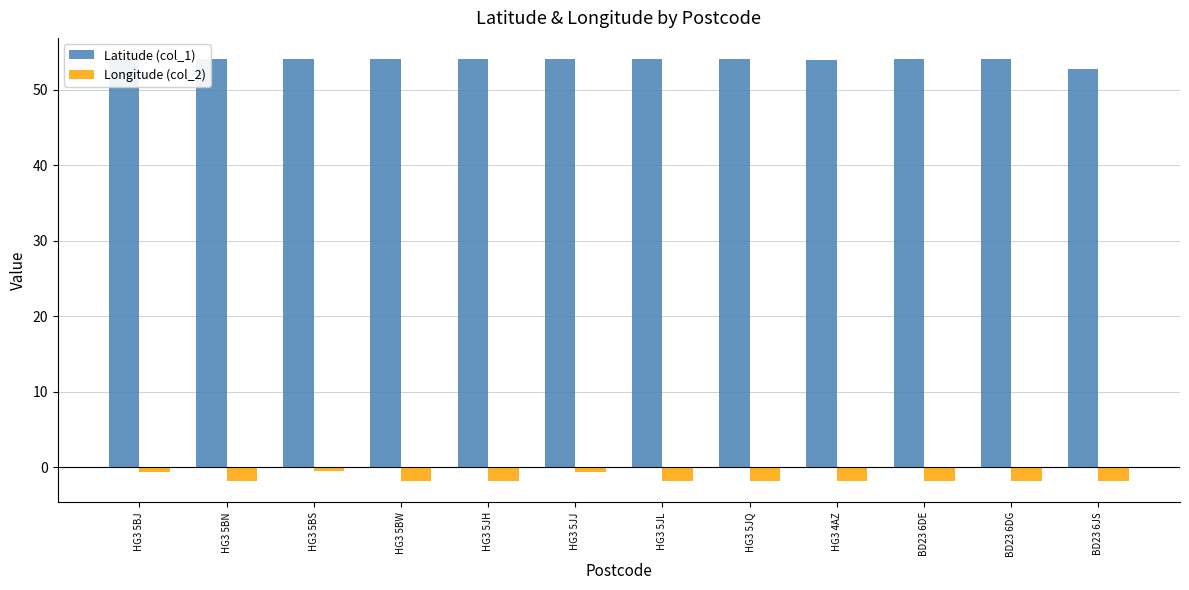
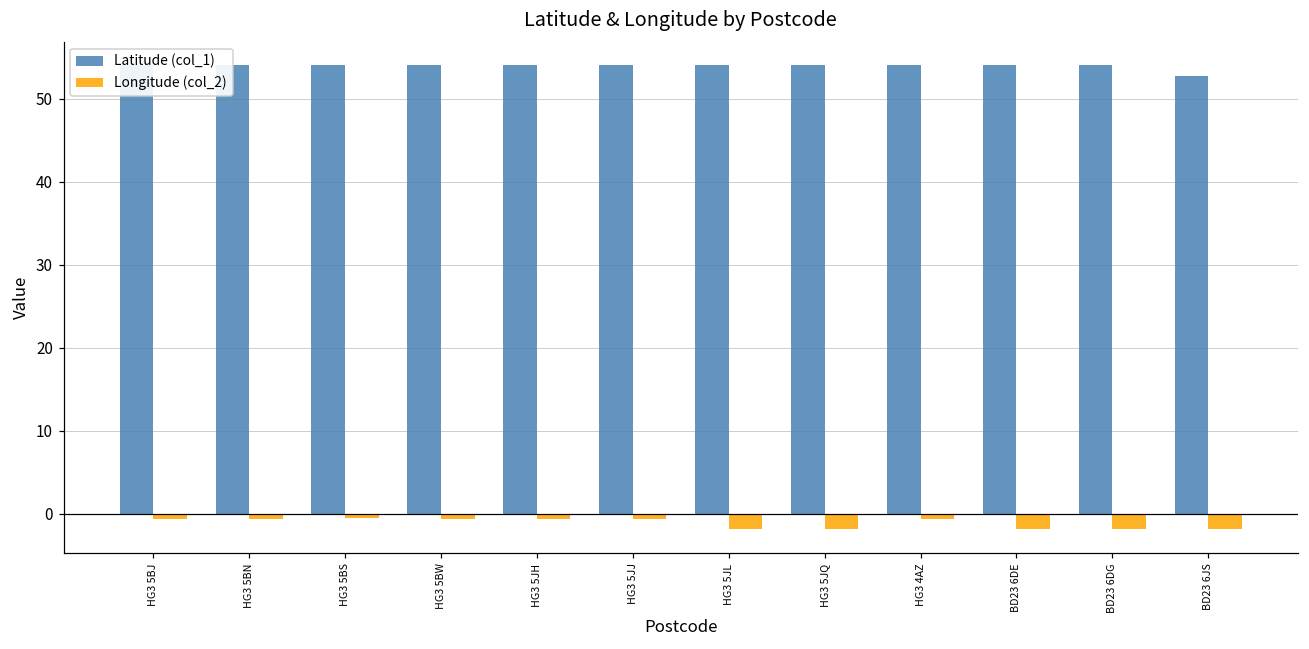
  {
    "Latitude (col_1)": {
      "HG3 5BN": 54,
      "HG3 5BS": 54,
      "HG3 5BW": 54,
      "HG3 5JH": 54,
      "HG3 5JJ": 54,
      "HG3 5JL": 54,
      "HG3 5JQ": 54,
      "HG3 4AZ": 54,
      "BD23 6DE": 54,
      "BD23 6DG": 54,
      "BD23 6JS": 53
    },
    "Longitude (col_2)": {
      "HG3 5BJ": -1,
-     "HG3 5BN": -2,
+     "HG3 5BN": -1,
      "HG3 5BS": -1,
-     "HG3 5BW": -2,
-     "HG3 5JH": -2,
+     "HG3 5BW": -1,
+     "HG3 5JH": -1,
      "HG3 5JJ": -1,
      "HG3 5JL": -2,
      "HG3 5JQ": -2,
-     "HG3 4AZ": -2,
+     "HG3 4AZ": -1,
      "BD23 6DE": -2,
      "BD23 6DG": -2,
      "BD23 6JS": -2
    }
  }
